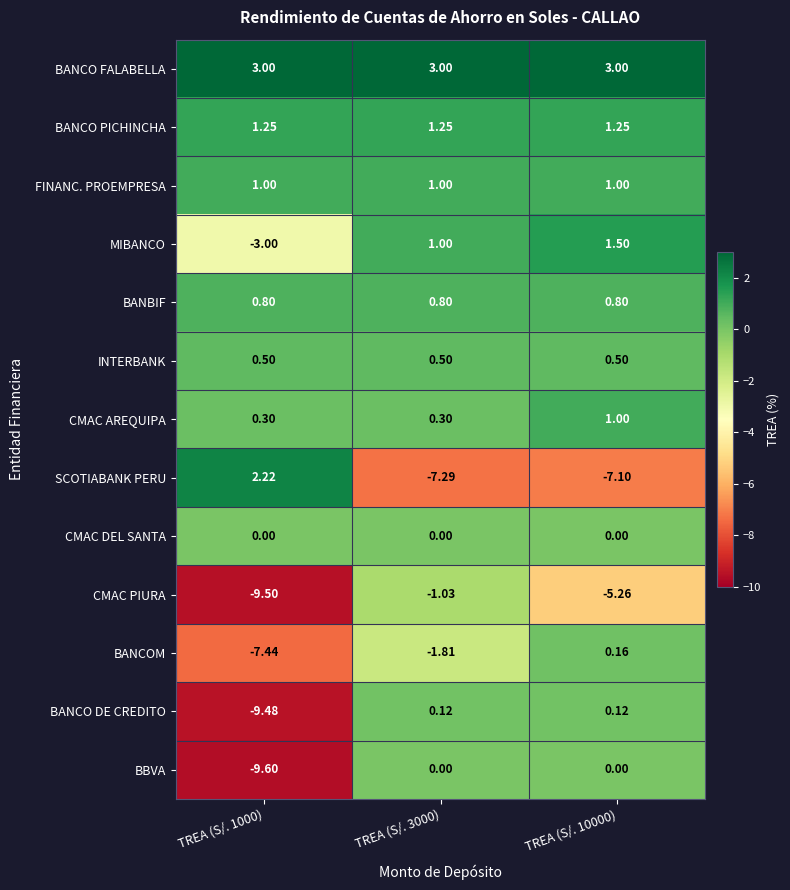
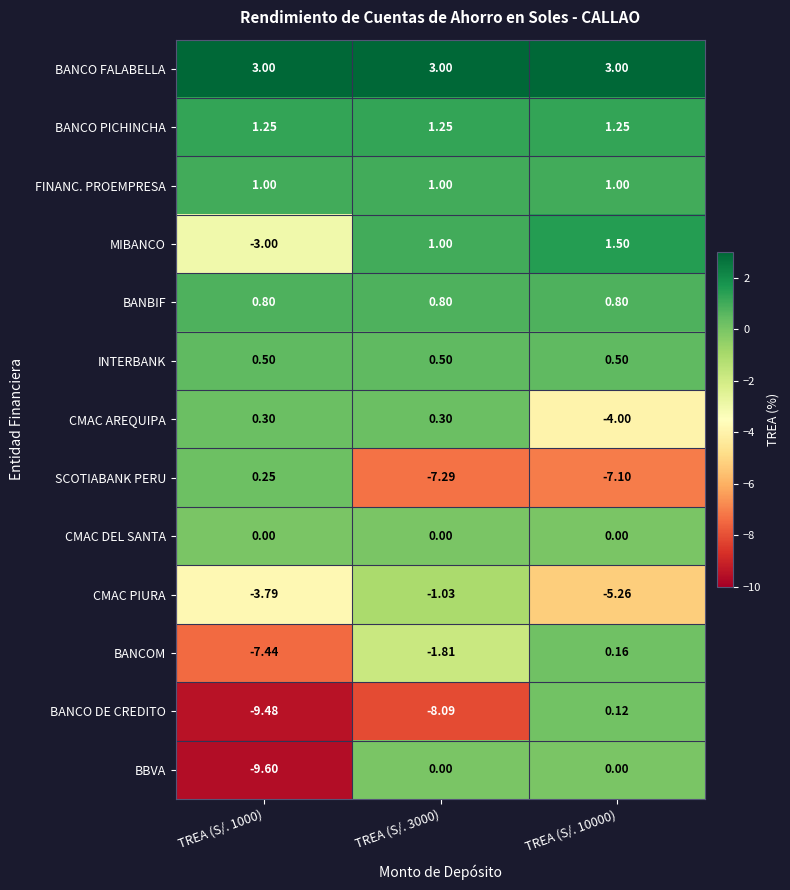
  {
    "BANCO FALABELLA": {
      "TREA (S/. 1000)": 3.00,
      "TREA (S/. 3000)": 3.00,
      "TREA (S/. 10000)": 3.00
    },
    "BANCO PICHINCHA": {
      "TREA (S/. 1000)": 1.25,
      "TREA (S/. 3000)": 1.25,
      "TREA (S/. 10000)": 1.25
    },
    "FINANC. PROEMPRESA": {
      "TREA (S/. 1000)": 1.00,
      "TREA (S/. 3000)": 1.00,
      "TREA (S/. 10000)": 1.00
    },
    "MIBANCO": {
      "TREA (S/. 1000)": -3.00,
      "TREA (S/. 3000)": 1.00,
      "TREA (S/. 10000)": 1.50
    },
    "BANBIF": {
      "TREA (S/. 1000)": 0.80,
      "TREA (S/. 3000)": 0.80,
      "TREA (S/. 10000)": 0.80
    },
    "INTERBANK": {
      "TREA (S/. 1000)": 0.50,
      "TREA (S/. 3000)": 0.50,
      "TREA (S/. 10000)": 0.50
    },
    "CMAC AREQUIPA": {
      "TREA (S/. 1000)": 0.30,
      "TREA (S/. 3000)": 0.30,
-     "TREA (S/. 10000)": 1.00
+     "TREA (S/. 10000)": -4.00
    },
    "SCOTIABANK PERU": {
-     "TREA (S/. 1000)": 2.22,
+     "TREA (S/. 1000)": 0.25,
      "TREA (S/. 3000)": -7.29,
      "TREA (S/. 10000)": -7.10
    },
    "CMAC DEL SANTA": {
      "TREA (S/. 1000)": 0.00,
      "TREA (S/. 3000)": 0.00,
      "TREA (S/. 10000)": 0.00
    },
    "CMAC PIURA": {
-     "TREA (S/. 1000)": -9.50,
+     "TREA (S/. 1000)": -3.79,
      "TREA (S/. 3000)": -1.03,
      "TREA (S/. 10000)": -5.26
    },
    "BANCOM": {
      "TREA (S/. 1000)": -7.44,
      "TREA (S/. 3000)": -1.81,
      "TREA (S/. 10000)": 0.16
    },
    "BANCO DE CREDITO": {
      "TREA (S/. 1000)": -9.48,
-     "TREA (S/. 3000)": 0.12,
+     "TREA (S/. 3000)": -8.09,
      "TREA (S/. 10000)": 0.12
    },
    "BBVA": {
      "TREA (S/. 1000)": -9.60,
      "TREA (S/. 3000)": 0.00,
      "TREA (S/. 10000)": 0.00
    }
  }
